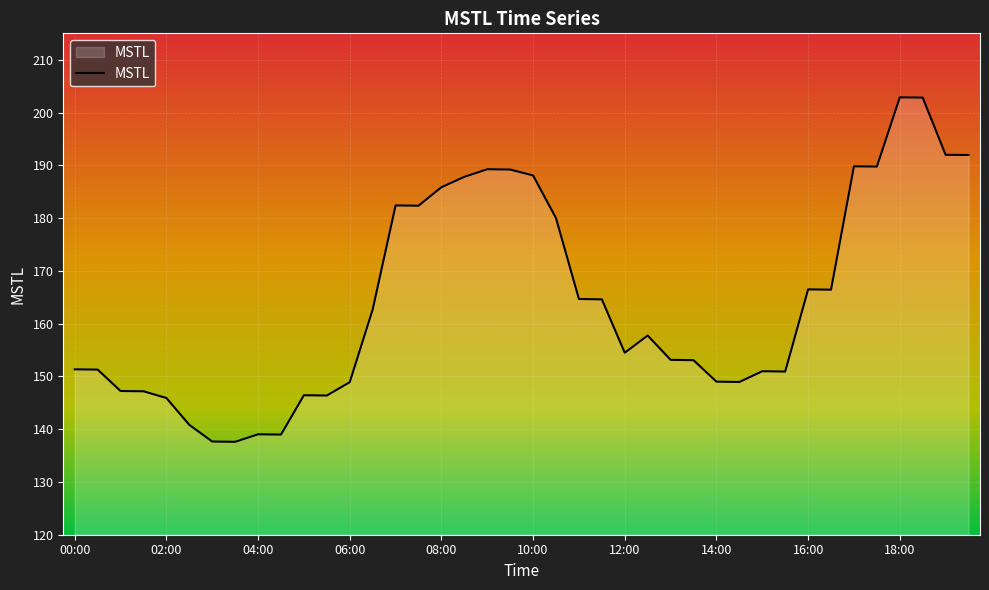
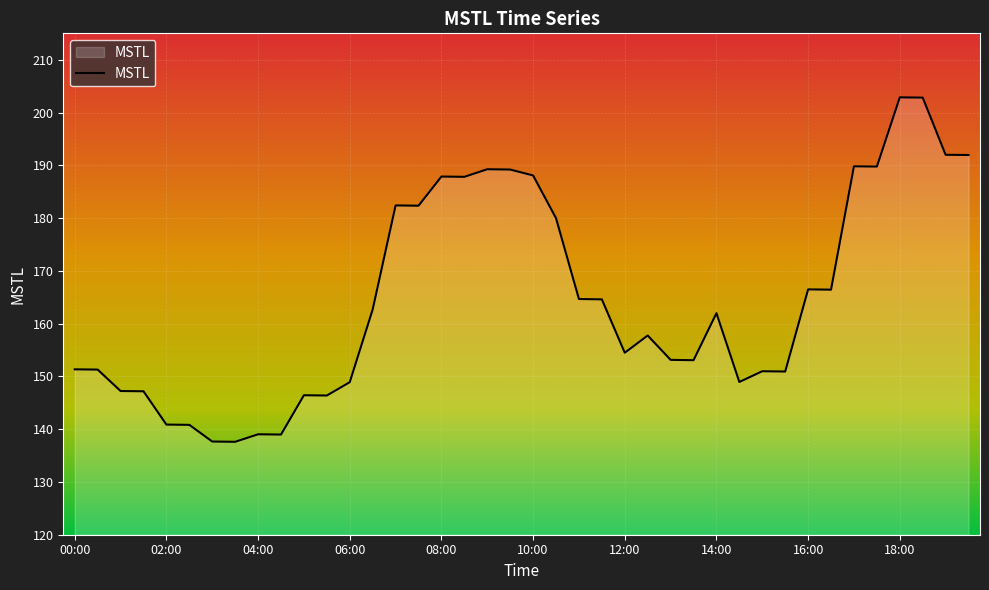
  {
    "00:00": 151,
-   "02:00": 146,
+   "02:00": 141,
    "04:00": 139,
    "06:00": 149,
-   "08:00": 186,
+   "08:00": 188,
    "10:00": 188,
    "12:00": 154,
-   "14:00": 149,
+   "14:00": 162,
    "16:00": 166,
    "18:00": 203
  }
